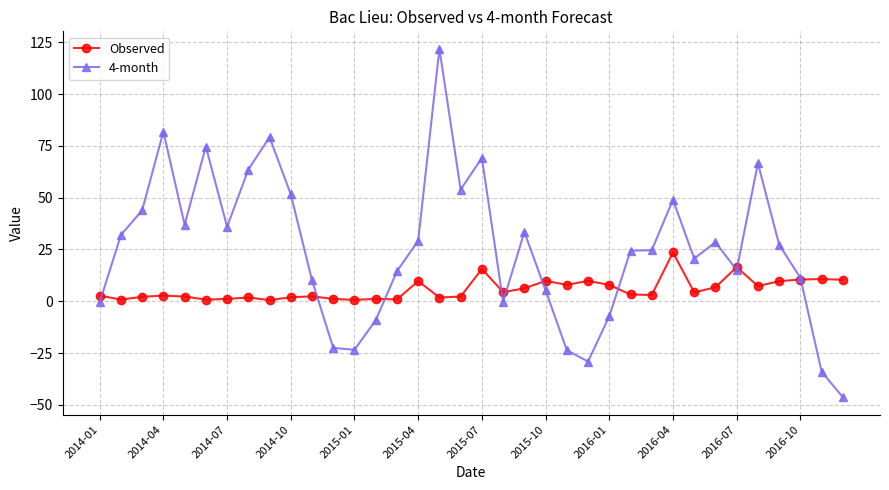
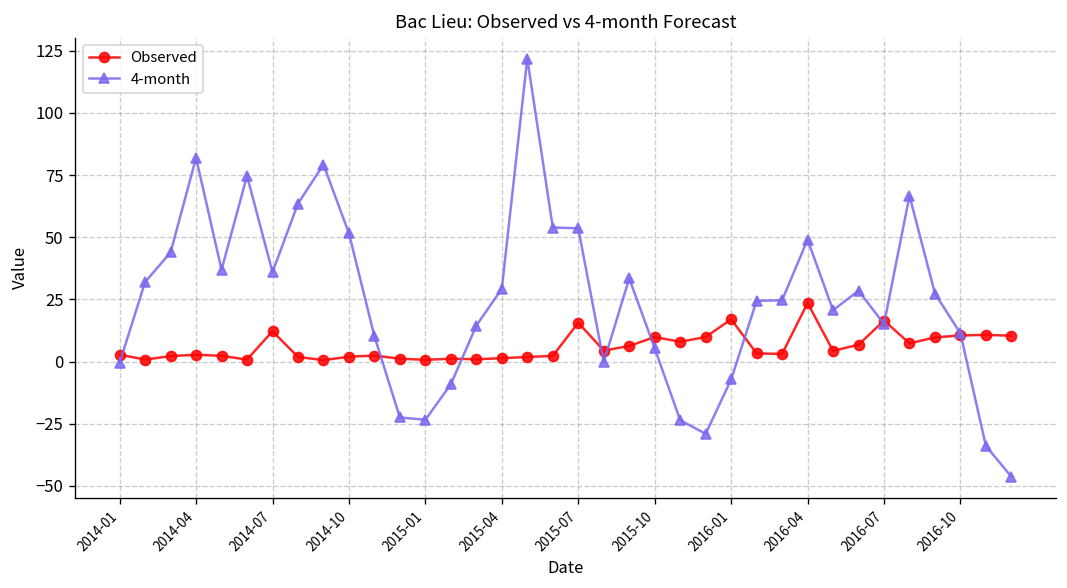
  {
    "Observed": {
      "2014-01": 3,
      "2014-04": 3,
-     "2014-07": 1,
+     "2014-07": 12,
      "2014-10": 2,
      "2015-01": 1,
-     "2015-04": 10,
+     "2015-04": 1,
      "2015-07": 16,
      "2015-10": 10,
-     "2016-01": 8,
+     "2016-01": 17,
      "2016-04": 24,
      "2016-07": 16
    },
    "4-month": {
      "2014-01": -1,
      "2014-04": 82,
      "2014-07": 36,
      "2014-10": 52,
      "2015-01": -23,
      "2015-04": 29,
-     "2015-07": 69,
+     "2015-07": 54,
      "2015-10": 5,
      "2016-01": -7,
      "2016-04": 49,
      "2016-07": 15
    }
  }
